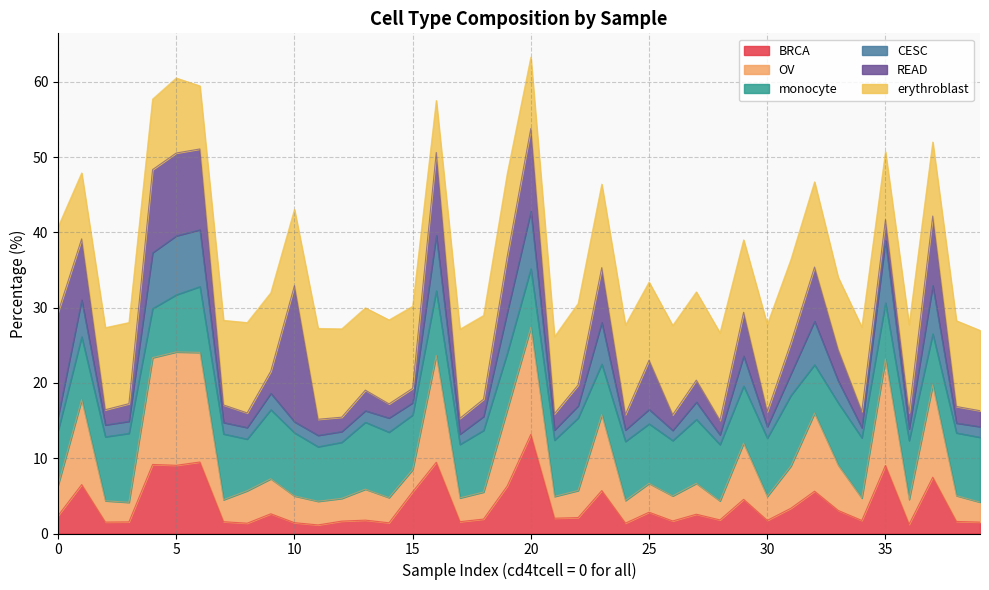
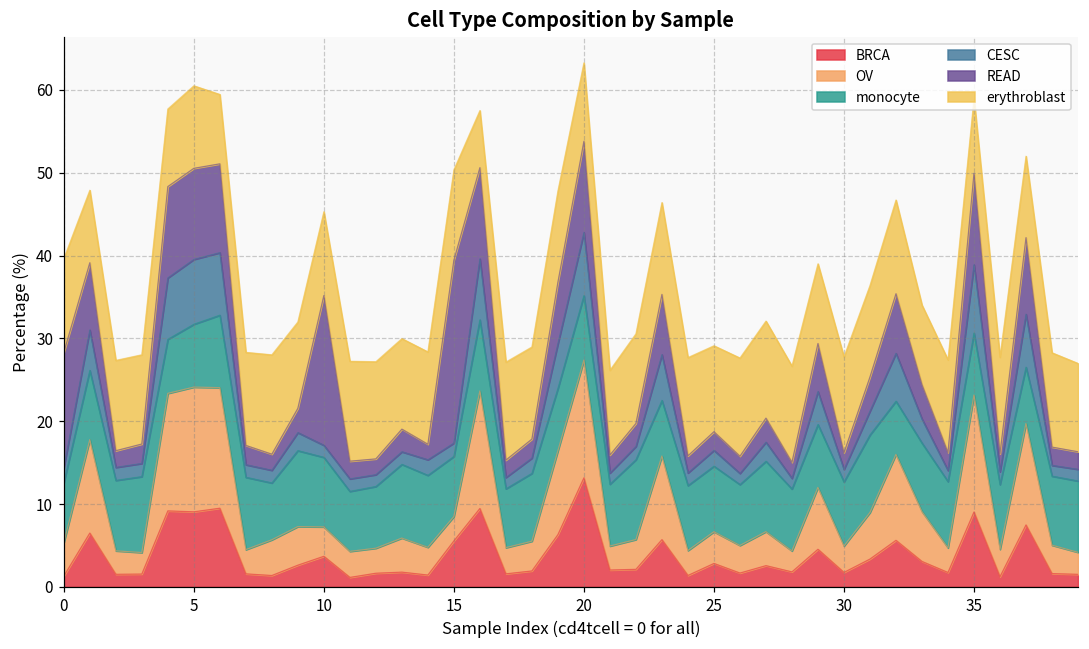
  {
    "BRCA": {
-     "0": 2,
+     "0": 1,
      "5": 9,
-     "10": 1,
+     "10": 4,
      "15": 6,
      "20": 13,
      "25": 3,
      "30": 2,
      "35": 9
    },
    "READ": {
      "0": 14,
      "5": 11,
      "10": 18,
-     "15": 2,
+     "15": 22,
      "20": 11,
-     "25": 7,
+     "25": 2,
      "30": 2,
-     "35": 3
+     "35": 11
    }
  }
